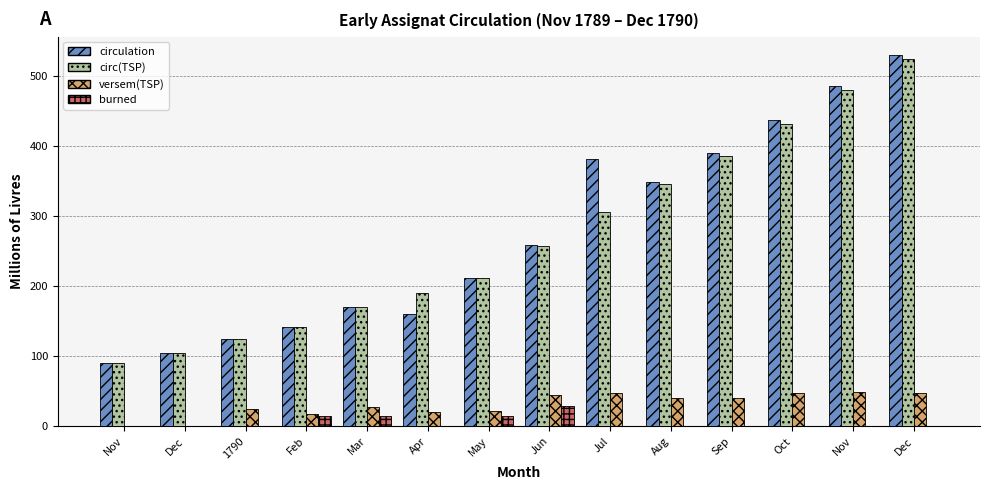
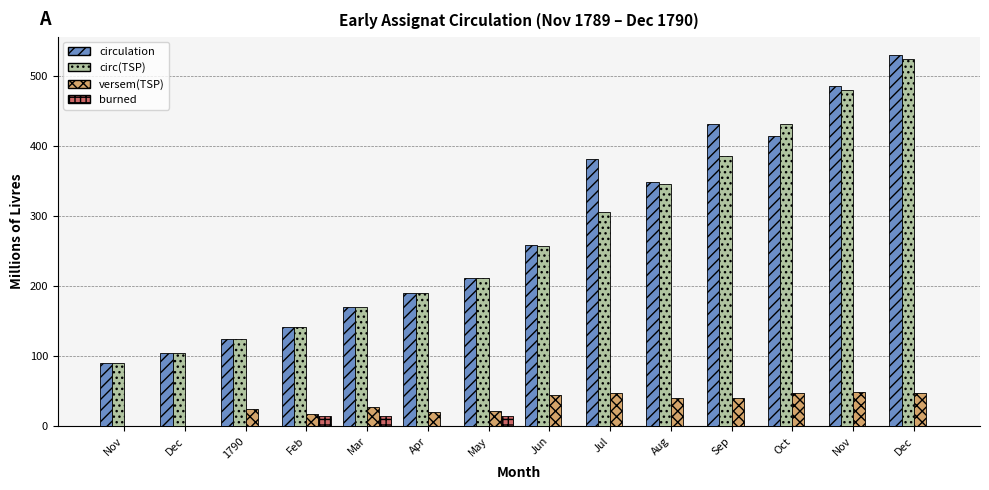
  {
    "circulation": {
      "1790": 120,
      "Feb": 140,
      "Mar": 170,
-     "Apr": 160,
+     "Apr": 190,
      "May": 210,
      "Jun": 260,
      "Jul": 380,
      "Aug": 350,
-     "Sep": 390,
-     "Oct": 440
+     "Sep": 430,
+     "Oct": 410
    },
    "burned": {
      "1790": 0,
      "Feb": 20,
      "Mar": 10,
      "Apr": 0,
      "May": 10,
-     "Jun": 30,
+     "Jun": 0,
      "Jul": 0,
      "Aug": 0,
      "Sep": 0,
      "Oct": 0
    }
  }
